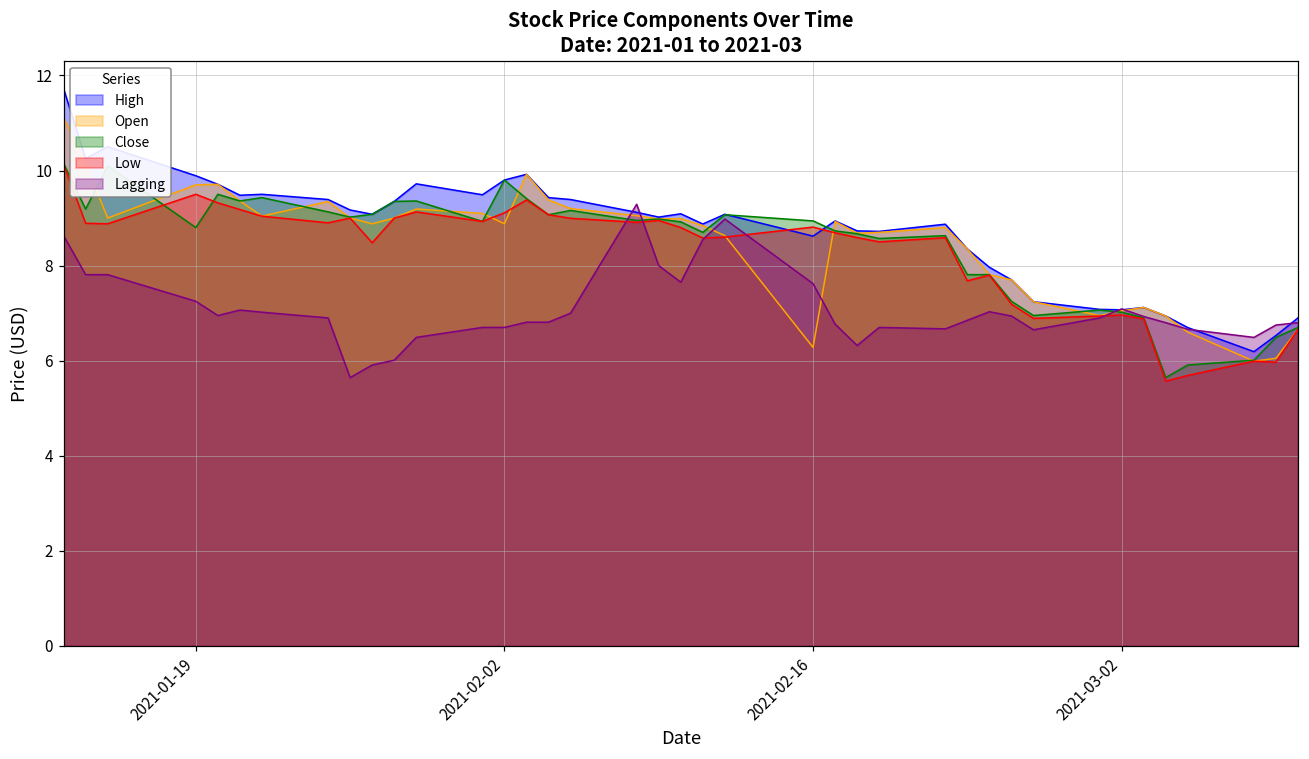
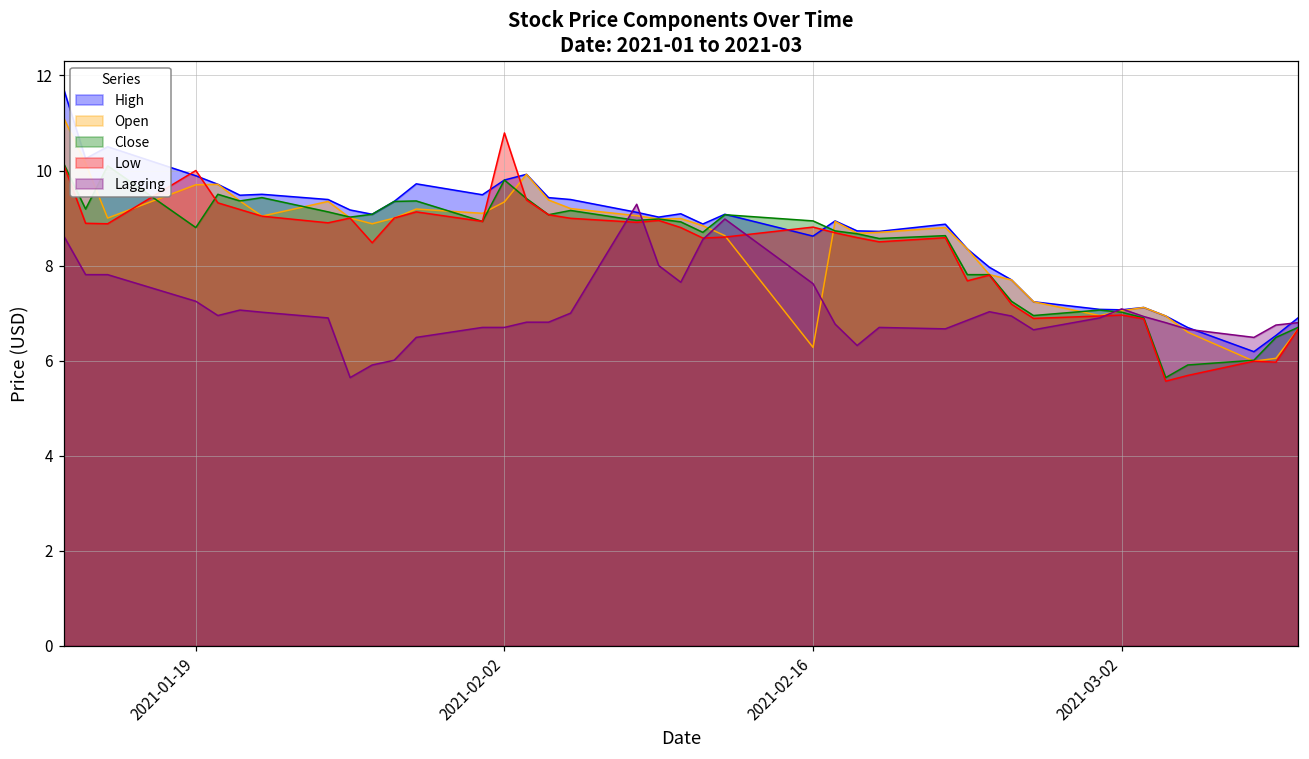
  {
    "High": {
      "2021-01-19": 9.9,
      "2021-02-16": 8.6
    },
    "Open": {
      "2021-01-19": 9.7,
-     "2021-02-02": 8.9,
+     "2021-02-02": 9.3,
      "2021-02-16": 6.3
    },
    "Close": {
      "2021-01-19": 8.8,
      "2021-02-16": 8.9
    },
    "Low": {
-     "2021-01-19": 9.5,
-     "2021-02-02": 9.1,
+     "2021-01-19": 10.0,
+     "2021-02-02": 10.8,
      "2021-02-16": 8.8,
      "2021-03-02": 7.0
    },
    "Lagging": {
      "2021-01-19": 7.3,
      "2021-02-02": 6.7,
      "2021-02-16": 7.6
    }
  }
